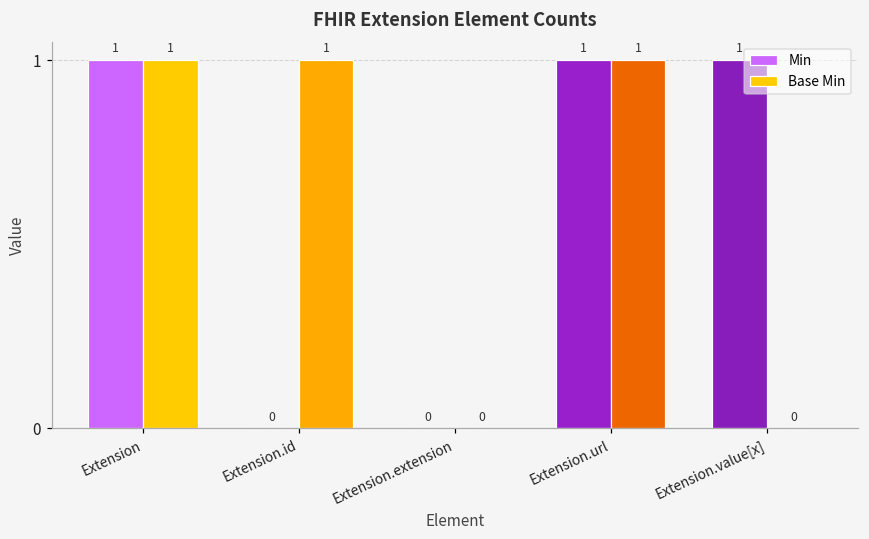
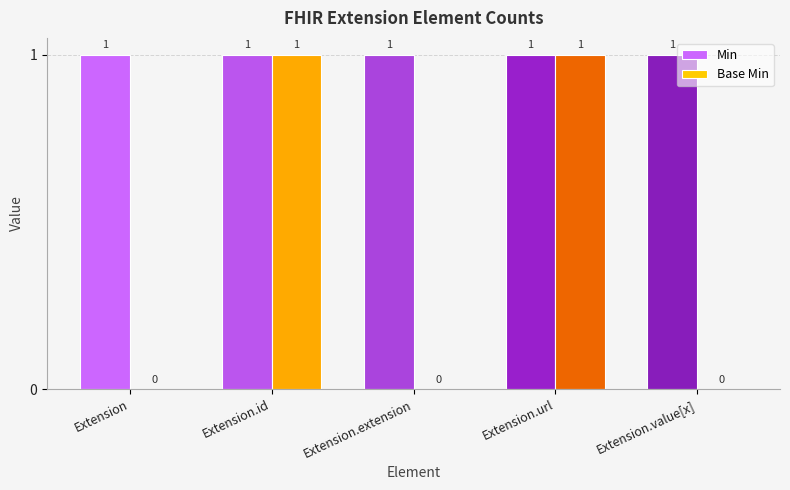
  {
    "Min": {
      "Extension": 1,
-     "Extension.id": 0,
-     "Extension.extension": 0,
+     "Extension.id": 1,
+     "Extension.extension": 1,
      "Extension.url": 1,
      "Extension.value[x]": 1
    },
    "Base Min": {
-     "Extension": 1,
+     "Extension": 0,
      "Extension.id": 1,
      "Extension.extension": 0,
      "Extension.url": 1,
      "Extension.value[x]": 0
    }
  }
